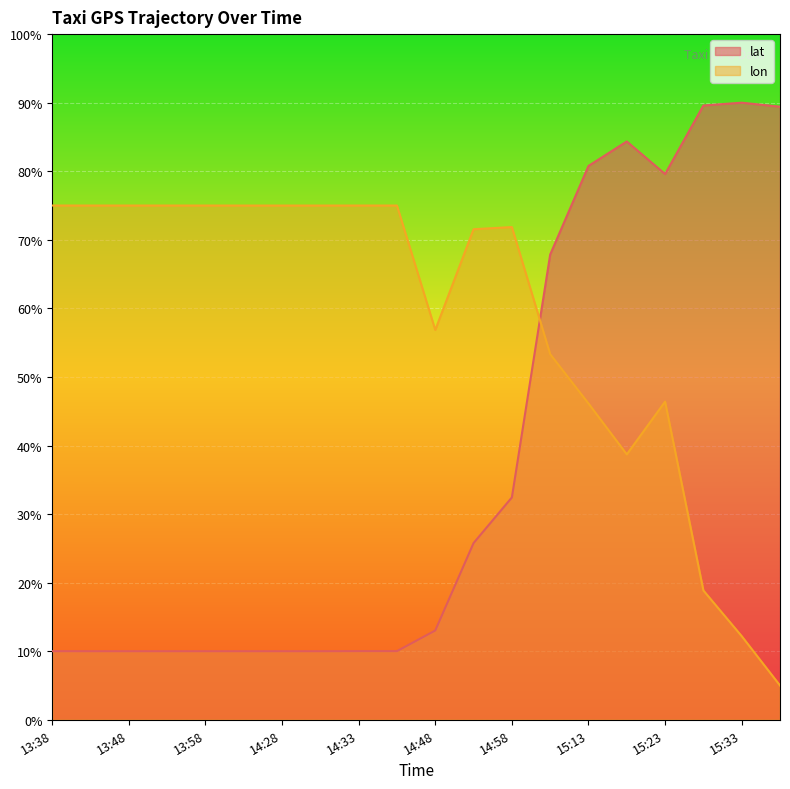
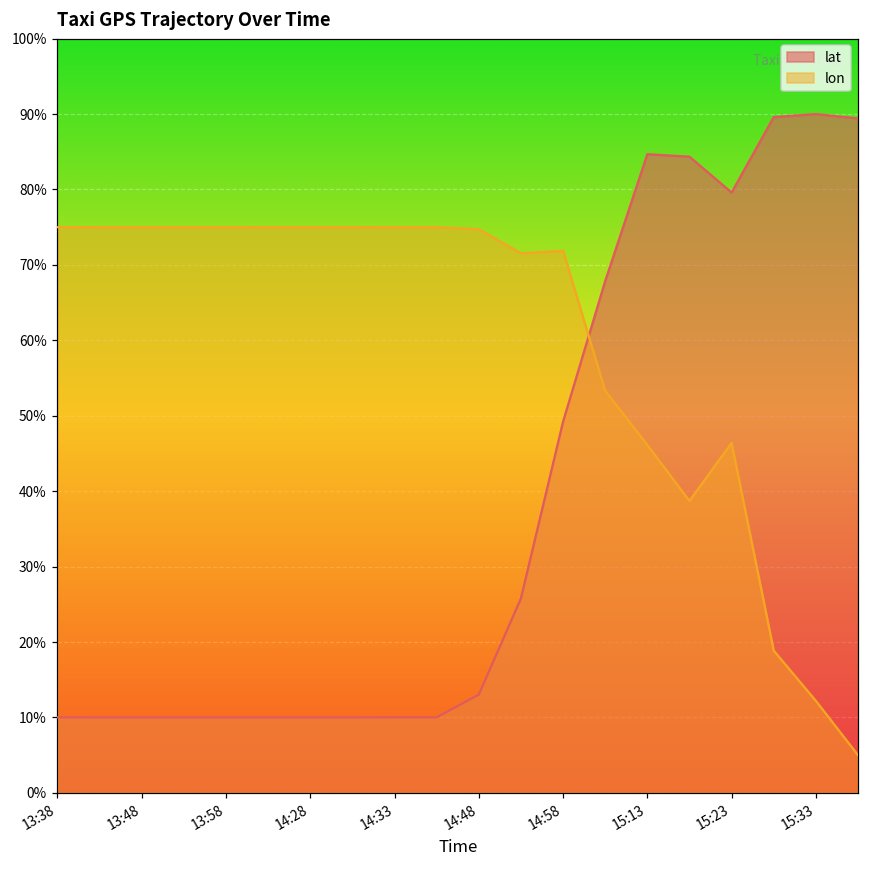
  {
    "lat": {
      "13:38": "10%",
      "13:48": "10%",
      "13:58": "10%",
      "14:33": "10%",
      "14:48": "13%",
-     "14:58": "32%",
-     "15:13": "81%",
+     "14:58": "49%",
+     "15:13": "85%",
      "15:23": "80%",
      "15:33": "90%"
    },
    "lon": {
      "13:38": "75%",
      "13:48": "75%",
      "13:58": "75%",
      "14:33": "75%",
-     "14:48": "57%",
+     "14:48": "75%",
      "14:58": "72%",
      "15:13": "46%",
      "15:23": "46%",
      "15:33": "12%"
    }
  }
